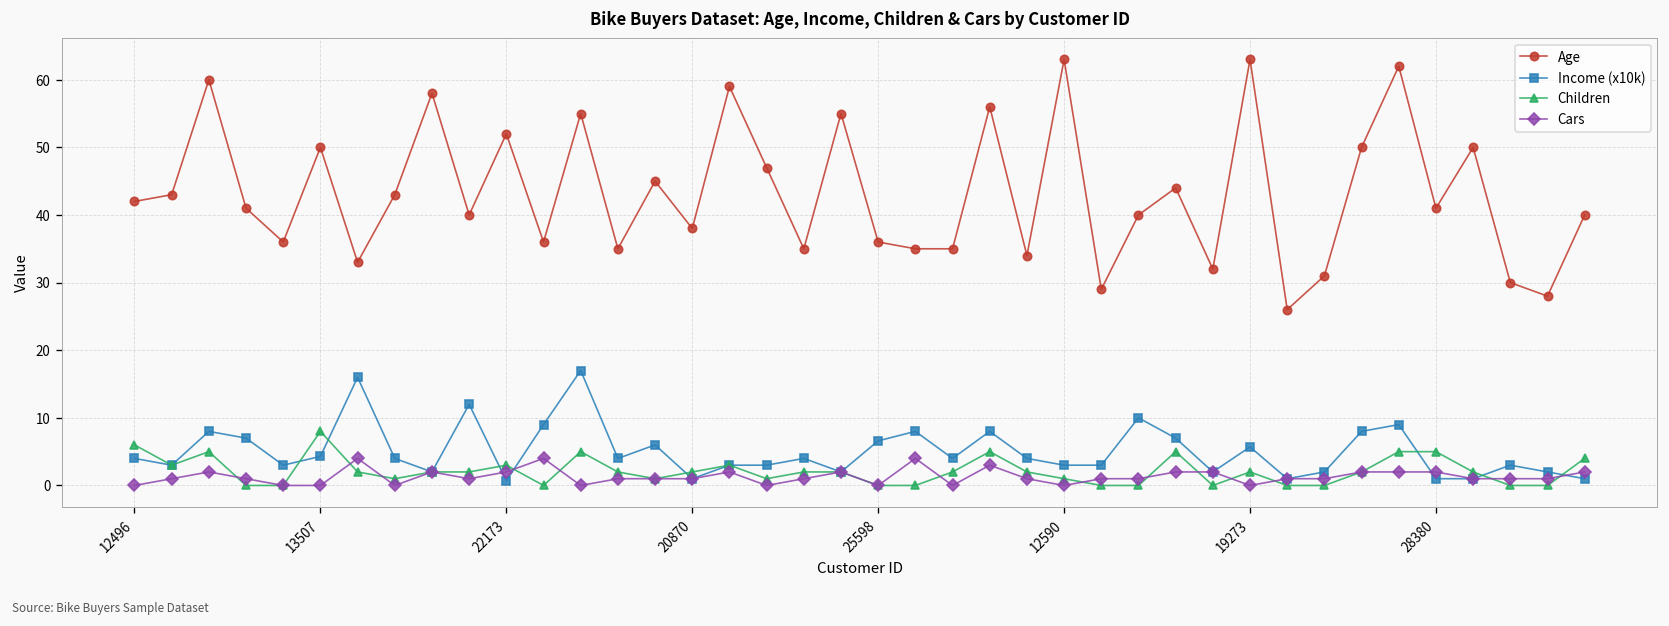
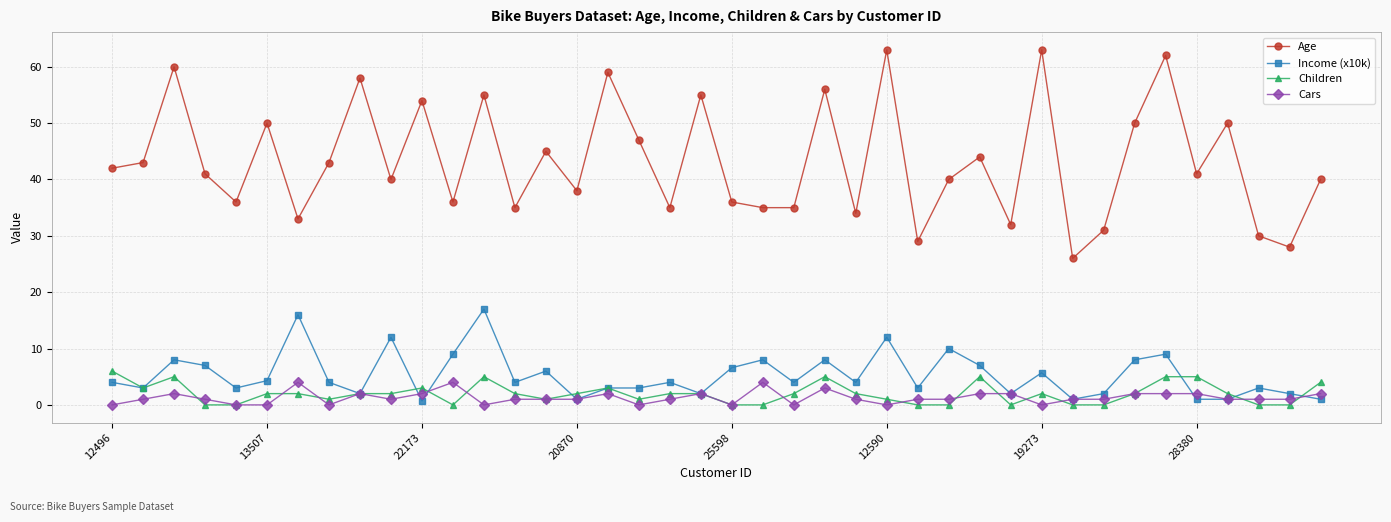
  {
    "Age": {
      "12496": 42,
      "13507": 50,
-     "22173": 52,
+     "22173": 54,
      "20870": 38,
      "25598": 36,
      "12590": 63,
      "19273": 63,
      "28380": 41
    },
    "Income (x10k)": {
      "12496": 4,
      "13507": 4,
      "22173": 1,
      "25598": 7,
-     "12590": 3,
+     "12590": 12,
      "19273": 6,
      "28380": 1
    },
    "Children": {
      "12496": 6,
-     "13507": 8,
+     "13507": 2,
      "22173": 3,
      "20870": 2,
      "12590": 1,
      "19273": 2,
      "28380": 5
    },
    "Cars": {
      "12496": 0,
      "13507": 0,
      "22173": 2,
      "12590": 0,
      "19273": 0,
      "28380": 2
    }
  }
